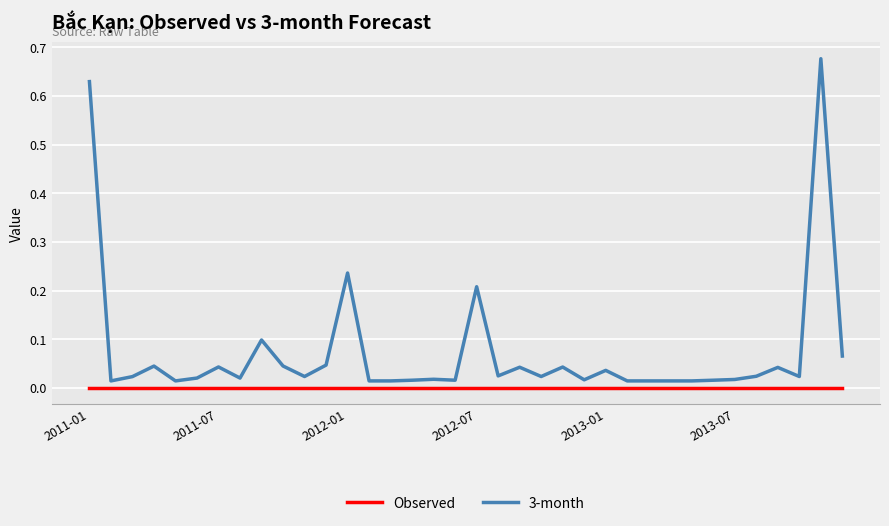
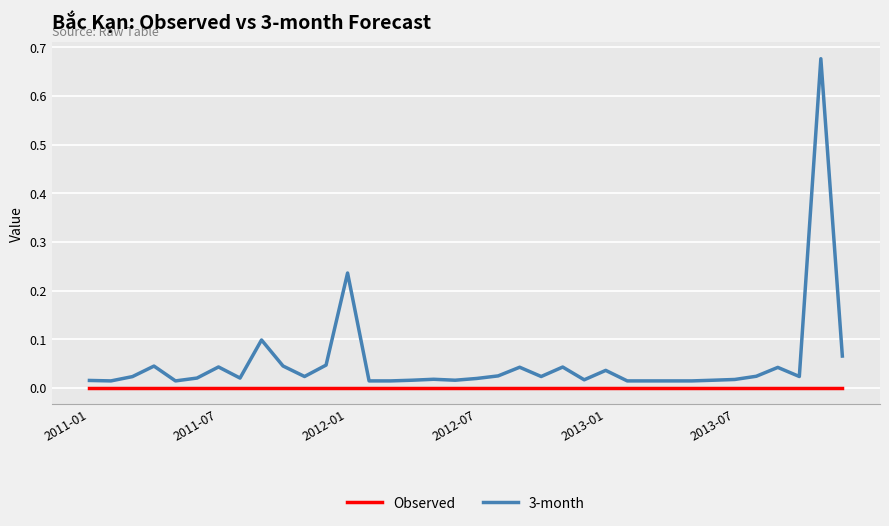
  {
    "Observed": {
      "2011-01": 0.00,
      "2011-07": 0.00,
      "2012-01": 0.00,
      "2012-07": 0.00,
      "2013-01": 0.00,
      "2013-07": 0.00
    },
    "3-month": {
-     "2011-01": 0.63,
+     "2011-01": 0.02,
      "2011-07": 0.04,
      "2012-01": 0.24,
-     "2012-07": 0.21,
+     "2012-07": 0.02,
      "2013-01": 0.04,
      "2013-07": 0.02
    }
  }
